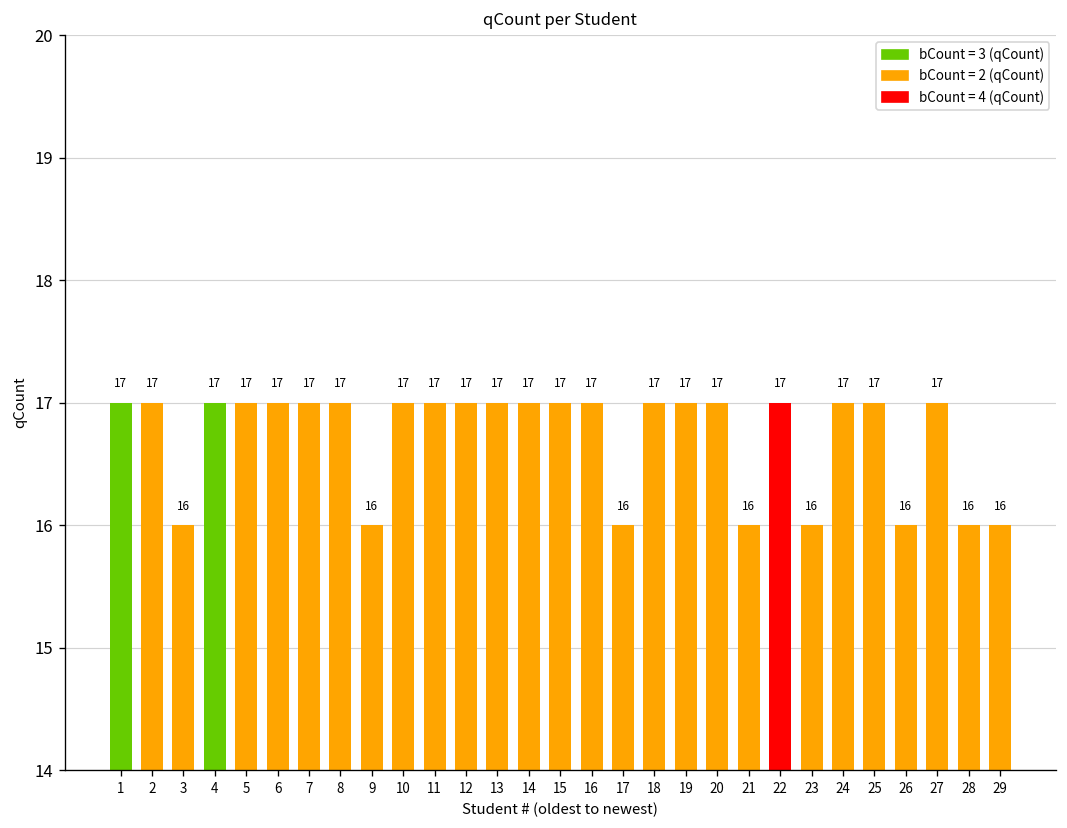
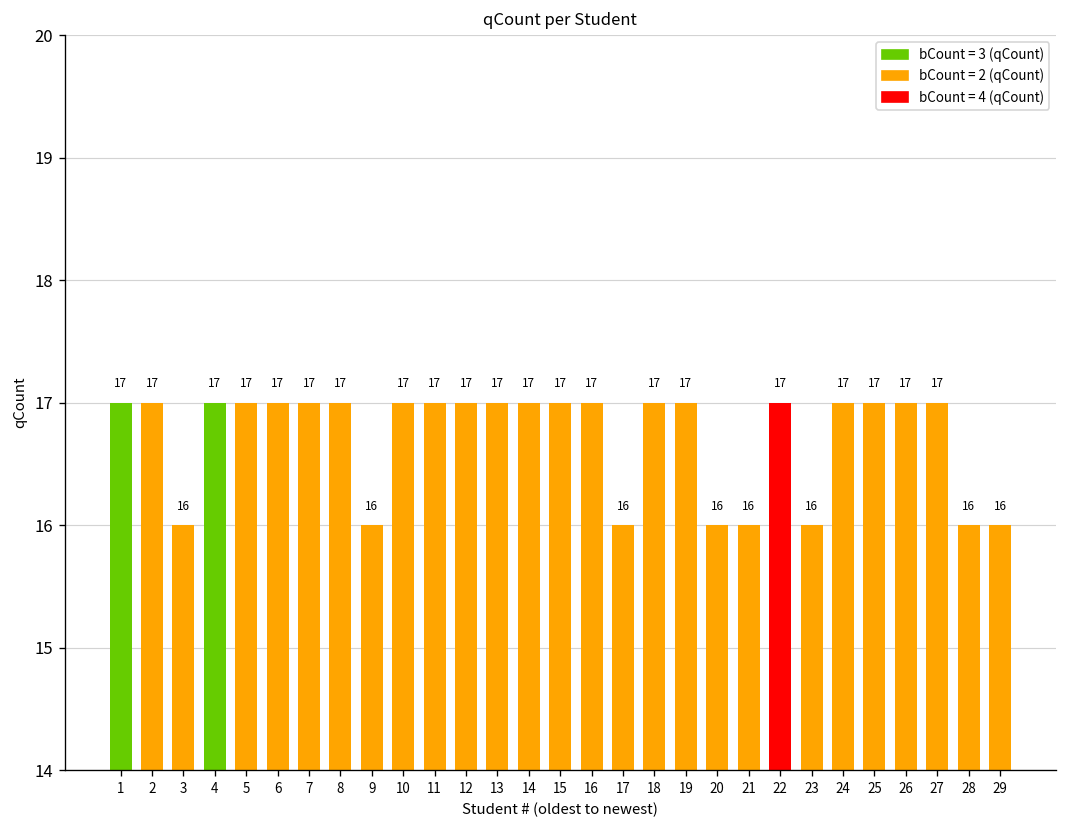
  {
    "1": 17,
    "2": 17,
    "3": 16,
    "4": 17,
    "5": 17,
    "6": 17,
    "7": 17,
    "8": 17,
    "9": 16,
    "10": 17,
    "11": 17,
    "12": 17,
    "13": 17,
    "14": 17,
    "15": 17,
    "16": 17,
    "17": 16,
    "18": 17,
    "19": 17,
-   "20": 17,
+   "20": 16,
    "21": 16,
    "22": 17,
    "23": 16,
    "24": 17,
    "25": 17,
-   "26": 16,
+   "26": 17,
    "27": 17,
    "28": 16,
    "29": 16
  }
